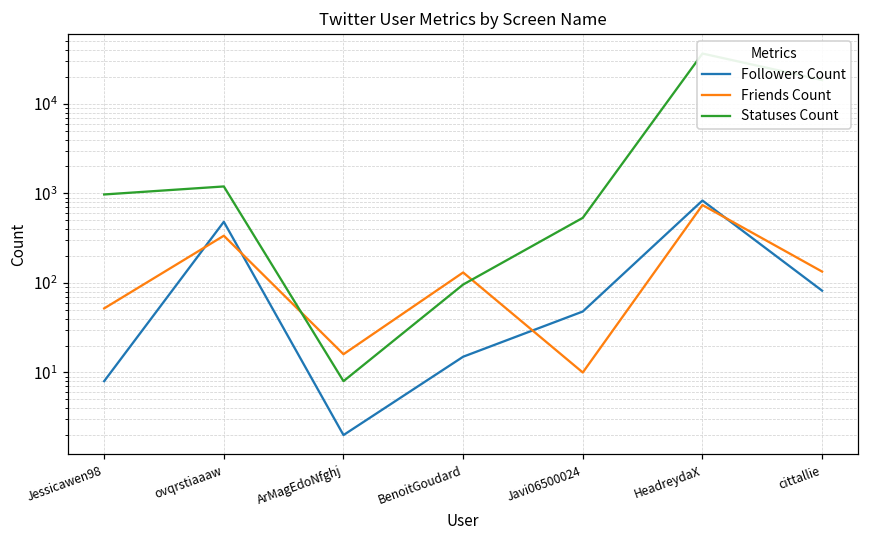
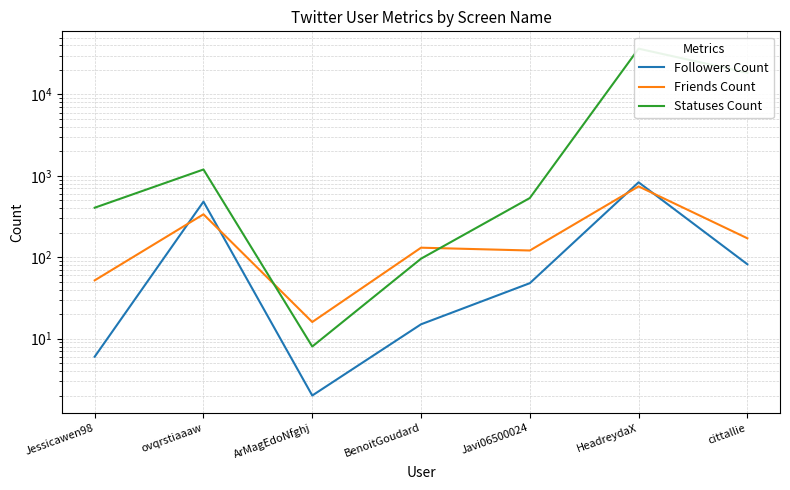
  {
    "Followers Count": {
-     "Jessicawen98": 8,
+     "Jessicawen98": 6,
      "ovqrstiaaaw": 500,
      "ArMagEdoNfghj": 2,
      "BenoitGoudard": 15,
      "Javi06500024": 50,
      "HeadreydaX": 800,
      "cittallie": 80
    },
    "Friends Count": {
      "Jessicawen98": 50,
      "ovqrstiaaaw": 340,
      "ArMagEdoNfghj": 16,
      "BenoitGoudard": 130,
-     "Javi06500024": 10,
+     "Javi06500024": 120,
      "HeadreydaX": 700,
-     "cittallie": 130
+     "cittallie": 170
    },
    "Statuses Count": {
-     "Jessicawen98": 1000,
+     "Jessicawen98": 400,
      "ovqrstiaaaw": 1200,
      "ArMagEdoNfghj": 8,
      "BenoitGoudard": 100,
      "Javi06500024": 500
    }
  }
